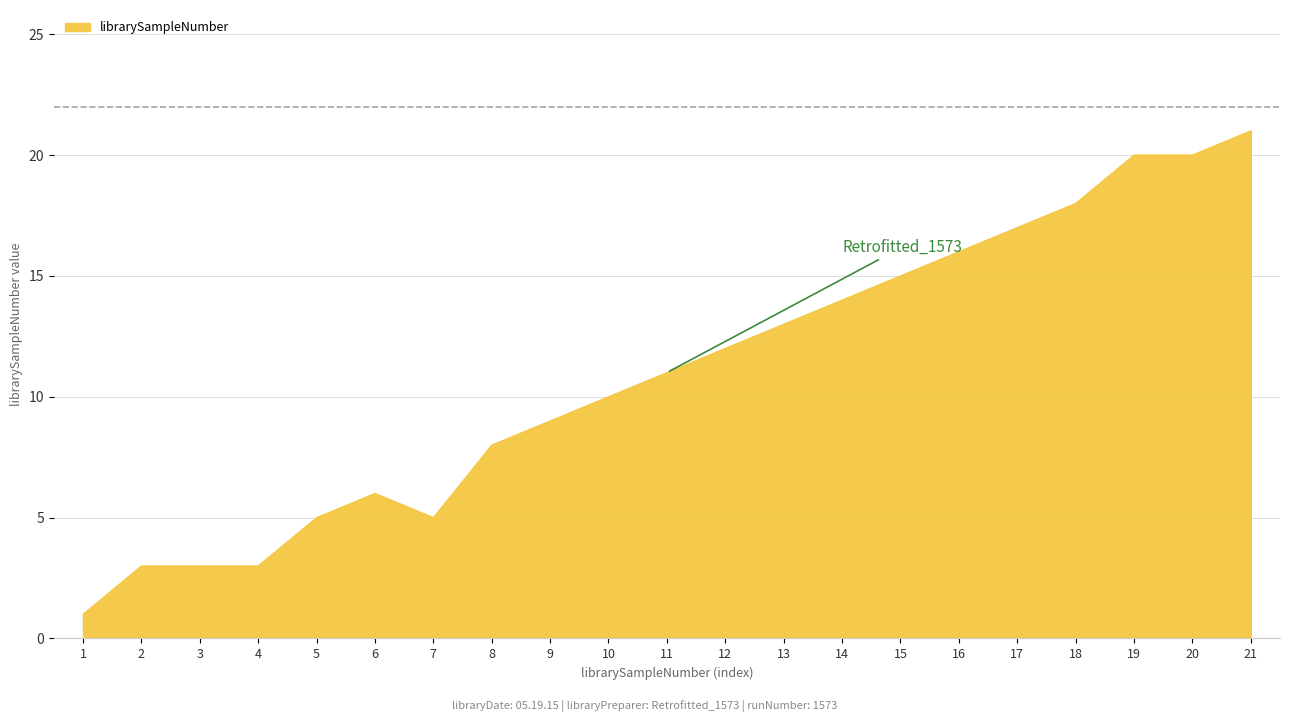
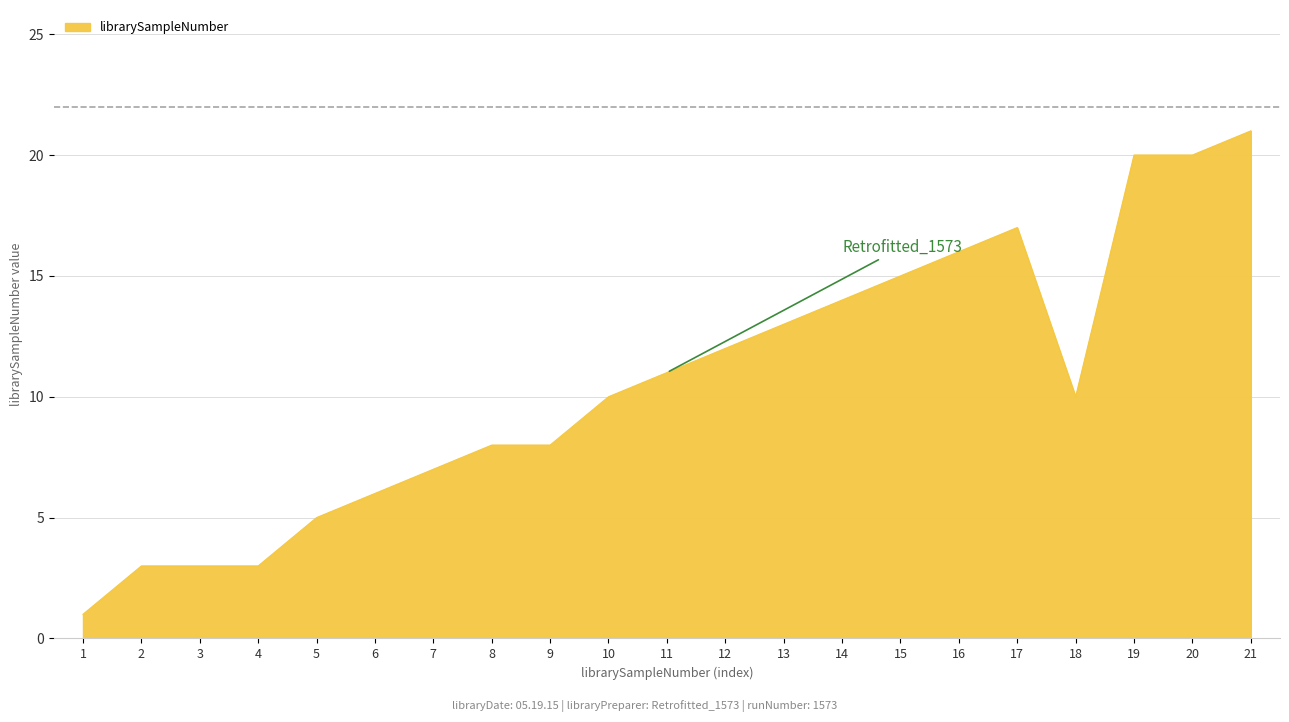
  {
    "1": 1,
    "2": 3,
    "3": 3,
    "4": 3,
    "5": 5,
    "6": 6,
-   "7": 5,
+   "7": 7,
    "8": 8,
-   "9": 9,
+   "9": 8,
    "10": 10,
    "11": 11,
    "17": 17,
-   "18": 18,
+   "18": 10,
    "19": 20,
    "20": 20,
    "21": 21
  }
